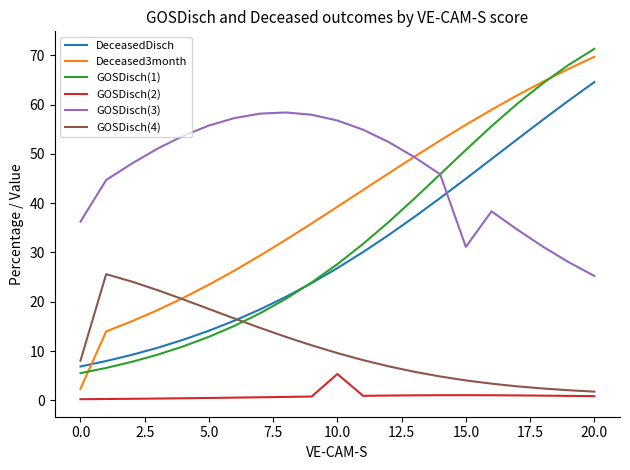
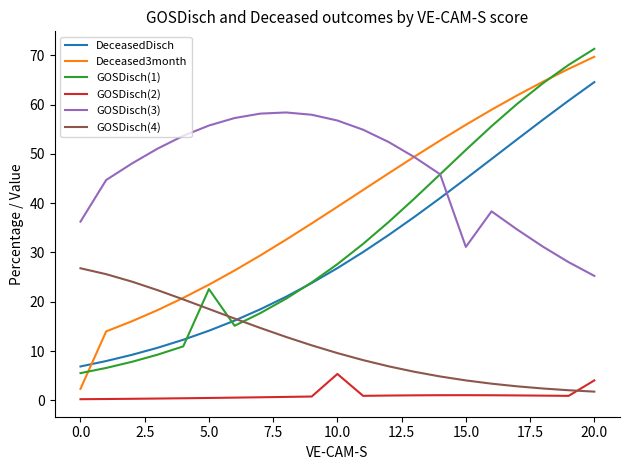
  {
    "DeceasedDisch": {
      "0.0": 7,
      "5.0": 14,
      "10.0": 27,
      "15.0": 45,
      "20.0": 65
    },
    "Deceased3month": {
      "0.0": 2,
      "5.0": 23,
      "10.0": 39,
      "15.0": 56,
      "20.0": 70
    },
    "GOSDisch(1)": {
      "0.0": 6,
-     "5.0": 13,
+     "5.0": 23,
      "10.0": 28,
      "15.0": 51,
      "20.0": 71
    },
    "GOSDisch(2)": {
      "0.0": 0,
      "5.0": 0,
      "10.0": 5,
      "15.0": 1,
-     "20.0": 1
+     "20.0": 4
    },
    "GOSDisch(3)": {
      "0.0": 36,
      "5.0": 56,
      "10.0": 57,
      "15.0": 31,
      "20.0": 25
    },
    "GOSDisch(4)": {
-     "0.0": 8,
+     "0.0": 27,
      "5.0": 19,
      "10.0": 10,
      "15.0": 4,
      "20.0": 2
    }
  }
